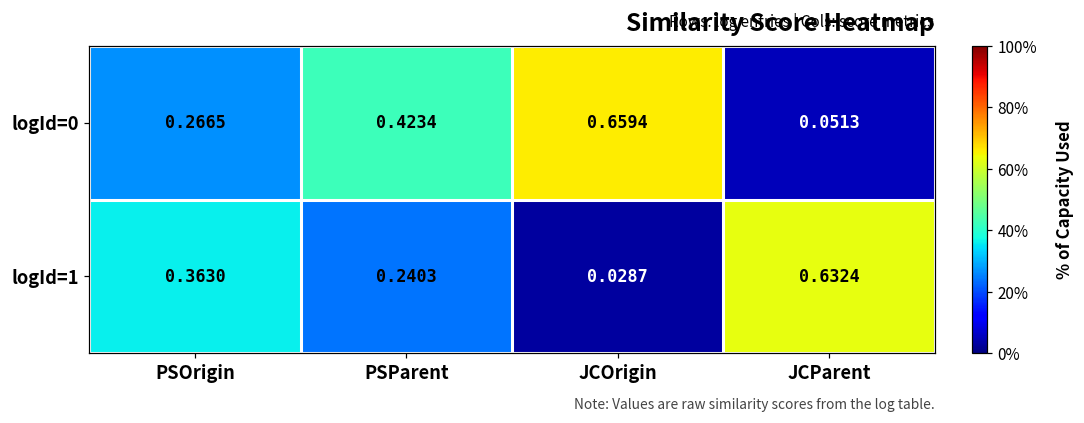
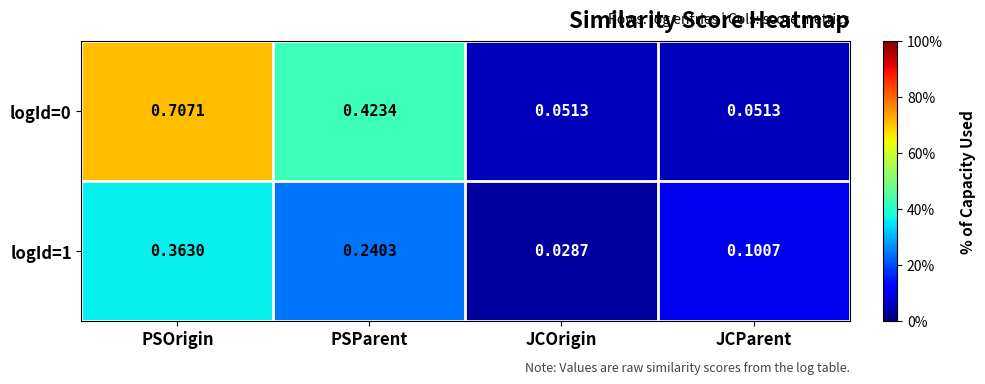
  {
    "logId=0": {
-     "PSOrigin": 0.2665,
+     "PSOrigin": 0.7071,
      "PSParent": 0.4234,
-     "JCOrigin": 0.6594,
+     "JCOrigin": 0.0513,
      "JCParent": 0.0513
    },
    "logId=1": {
      "PSOrigin": 0.3630,
      "PSParent": 0.2403,
      "JCOrigin": 0.0287,
-     "JCParent": 0.6324
+     "JCParent": 0.1007
    }
  }
